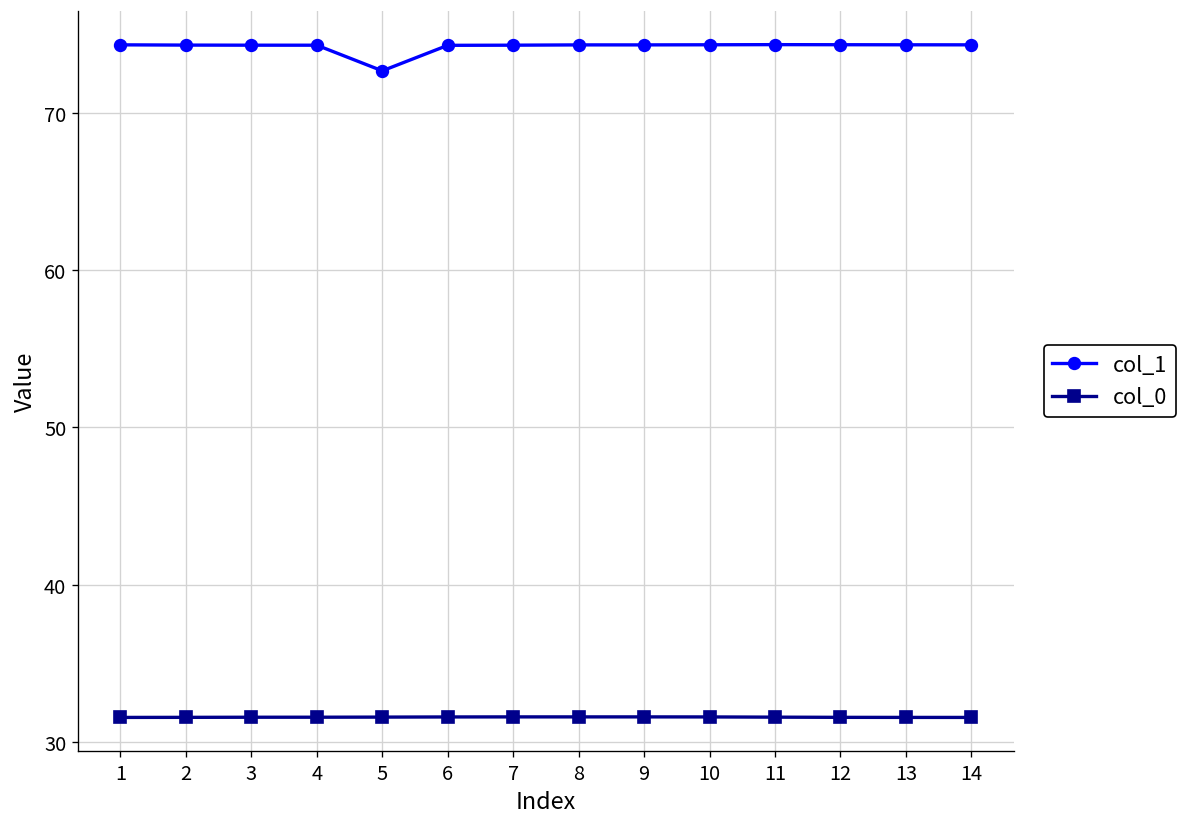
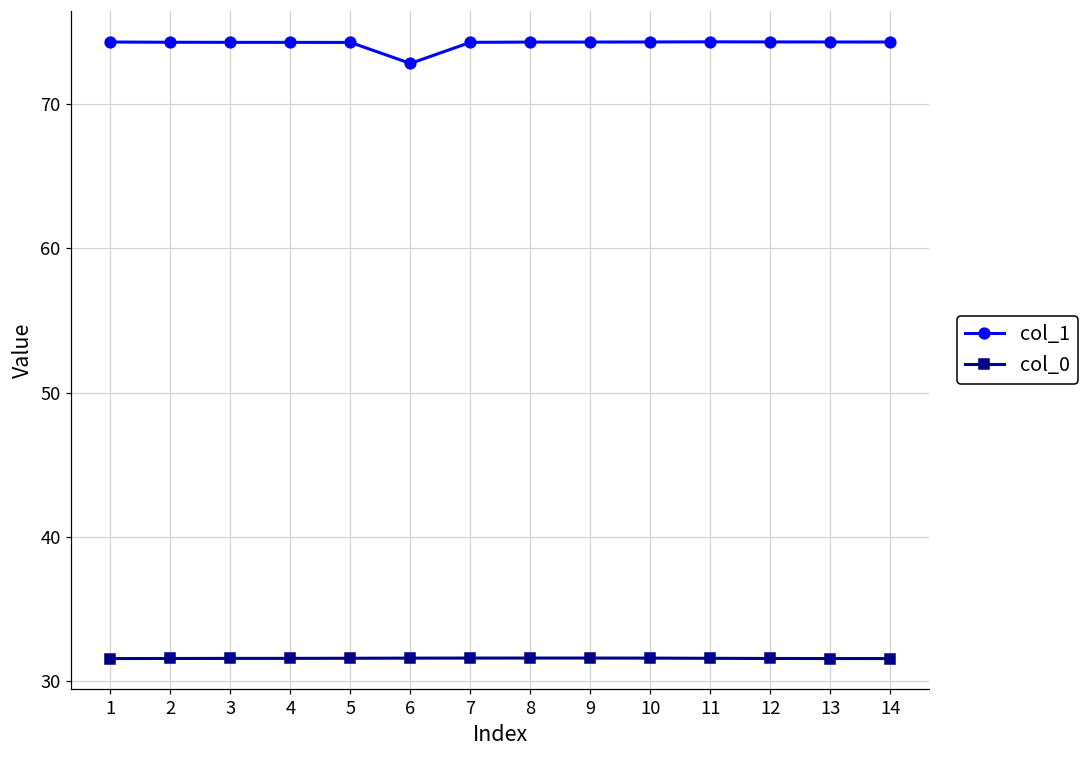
  {
    "col_1": {
      "1": 74.3,
      "2": 74.3,
      "3": 74.3,
      "4": 74.3,
-     "5": 72.7,
-     "6": 74.3,
+     "5": 74.3,
+     "6": 72.8,
      "7": 74.3,
      "8": 74.3,
      "9": 74.3,
      "10": 74.3,
      "11": 74.3,
      "12": 74.3,
      "13": 74.3,
      "14": 74.3
    },
    "col_0": {
      "1": 31.5,
      "2": 31.6,
      "3": 31.6,
      "4": 31.6,
      "5": 31.6,
      "6": 31.6,
      "7": 31.6,
      "8": 31.6,
      "9": 31.6,
      "10": 31.6,
      "11": 31.6,
      "12": 31.6,
      "13": 31.5,
      "14": 31.5
    }
  }
